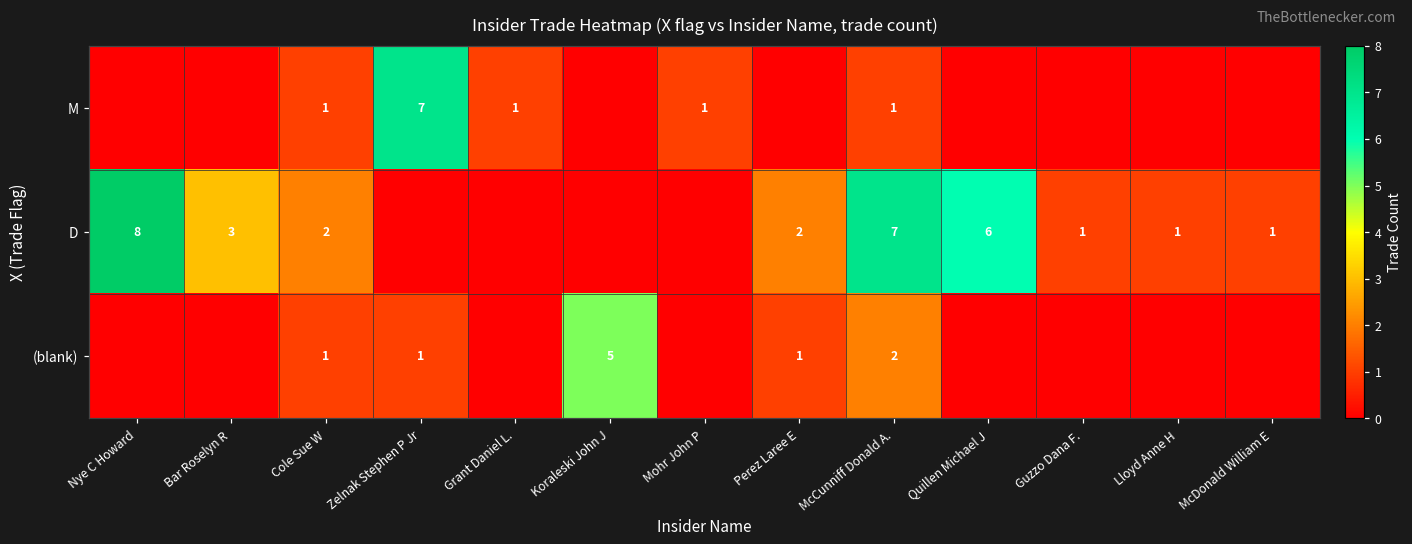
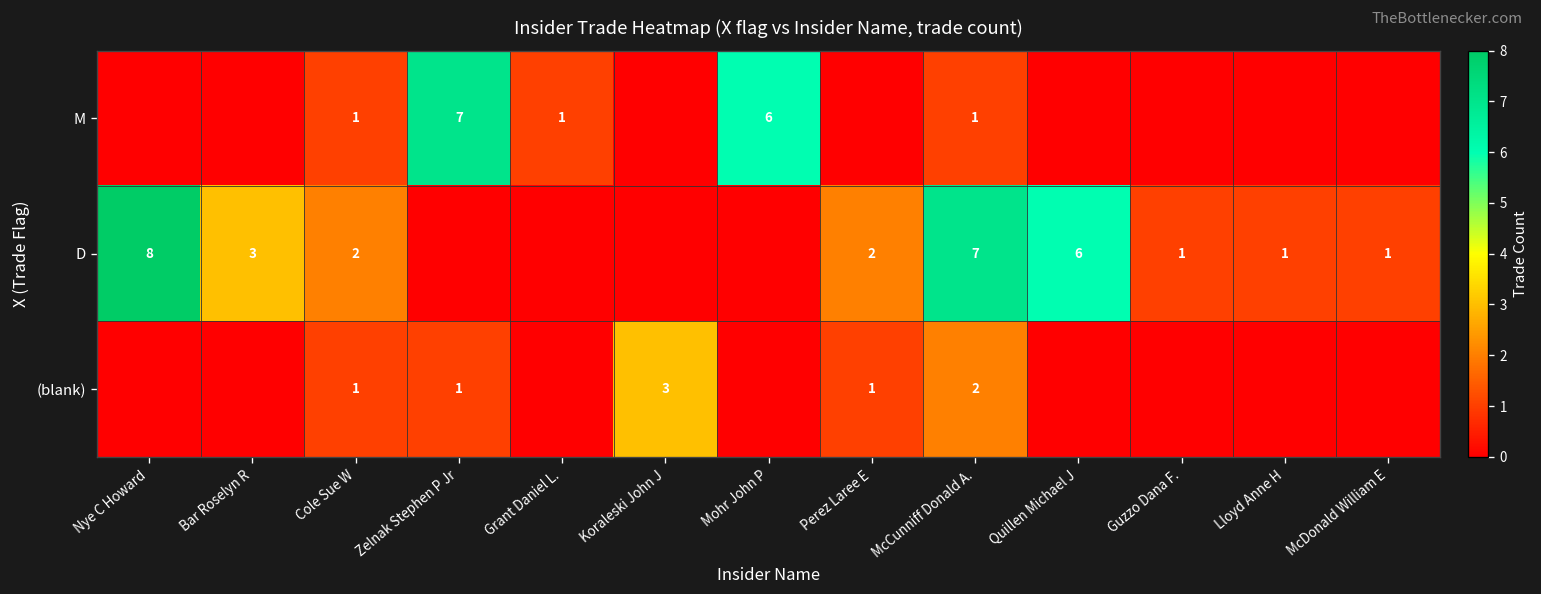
  {
    "M": {
      "Cole Sue W": 1,
      "Zelnak Stephen P Jr": 7,
      "Grant Daniel L.": 1,
-     "Mohr John P": 1,
+     "Mohr John P": 6,
      "McCunniff Donald A.": 1
    },
    "D": {
      "Nye C Howard": 8,
      "Bar Roselyn R": 3,
      "Cole Sue W": 2,
      "Perez Laree E": 2,
      "McCunniff Donald A.": 7,
      "Quillen Michael J": 6,
      "Guzzo Dana F.": 1,
      "Lloyd Anne H": 1,
      "McDonald William E": 1
    },
    "(blank)": {
      "Cole Sue W": 1,
      "Zelnak Stephen P Jr": 1,
-     "Koraleski John J": 5,
+     "Koraleski John J": 3,
      "Perez Laree E": 1,
      "McCunniff Donald A.": 2
    }
  }
